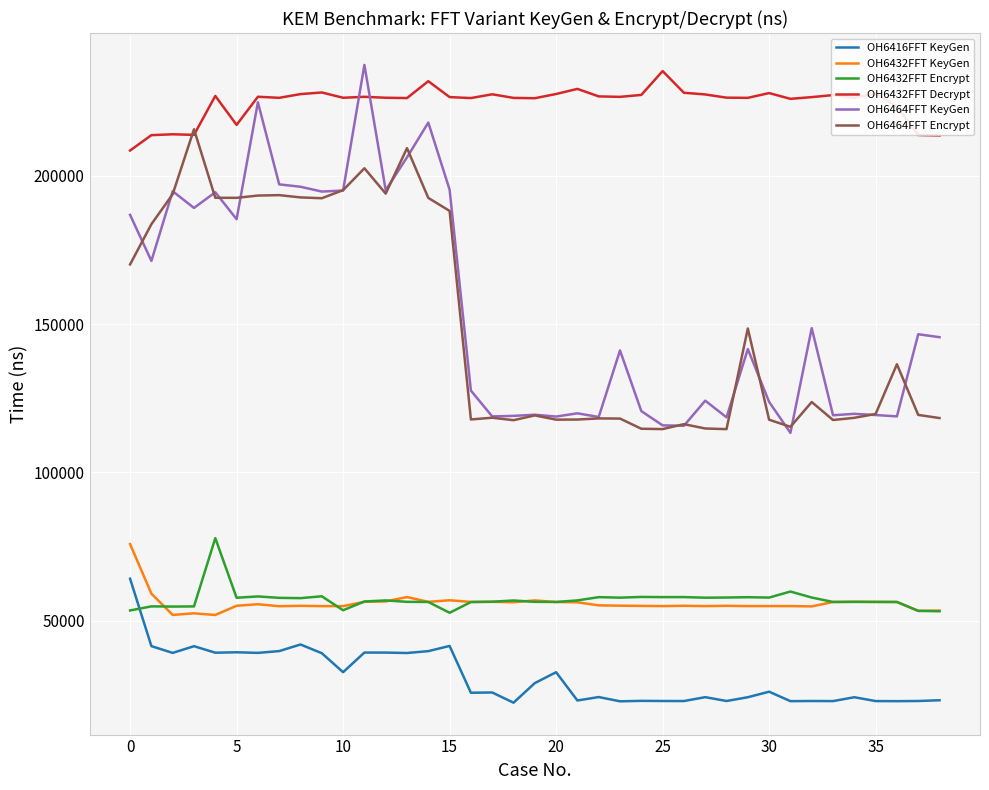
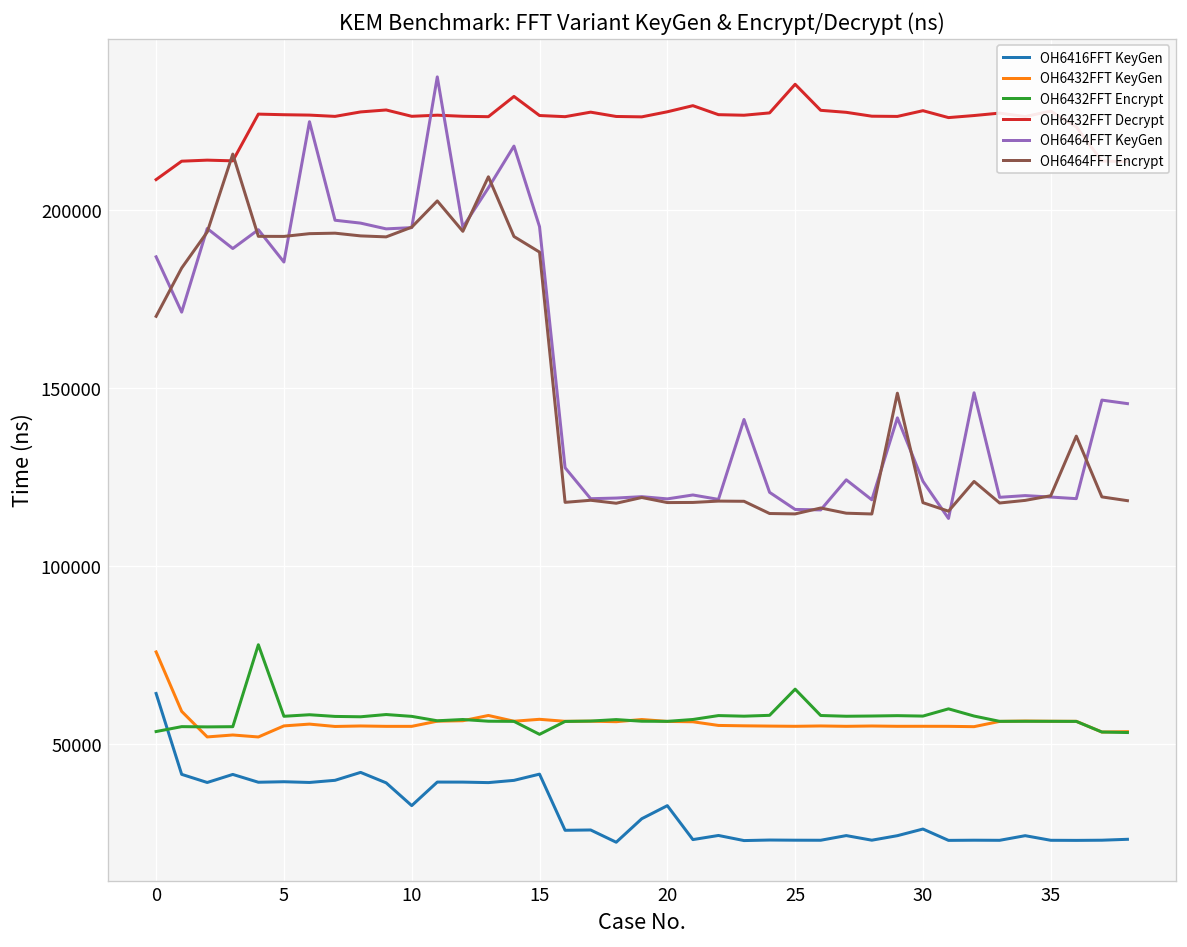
  {
    "OH6416FFT KeyGen": {
      "0": 64000,
      "5": 39000,
      "10": 33000,
      "15": 41000,
      "20": 33000,
      "25": 23000,
      "30": 26000,
      "35": 23000
    },
    "OH6432FFT KeyGen": {
      "0": 76000,
      "5": 55000,
      "10": 55000,
      "15": 57000,
      "25": 55000,
      "30": 55000
    },
    "OH6432FFT Encrypt": {
      "0": 53000,
      "5": 58000,
-     "10": 54000,
+     "10": 58000,
      "15": 53000,
-     "25": 58000,
+     "25": 65000,
      "30": 58000
    },
    "OH6432FFT Decrypt": {
      "0": 209000,
-     "5": 217000,
+     "5": 227000,
      "10": 226000,
      "15": 227000,
      "20": 228000,
      "25": 235000,
      "30": 228000
    },
    "OH6464FFT KeyGen": {
      "0": 187000,
      "5": 185000,
      "15": 195000,
      "20": 119000,
      "25": 116000,
      "30": 124000
    },
    "OH6464FFT Encrypt": {
      "0": 170000,
      "5": 193000,
      "15": 188000,
      "20": 118000,
      "25": 115000,
      "30": 118000
    }
  }
